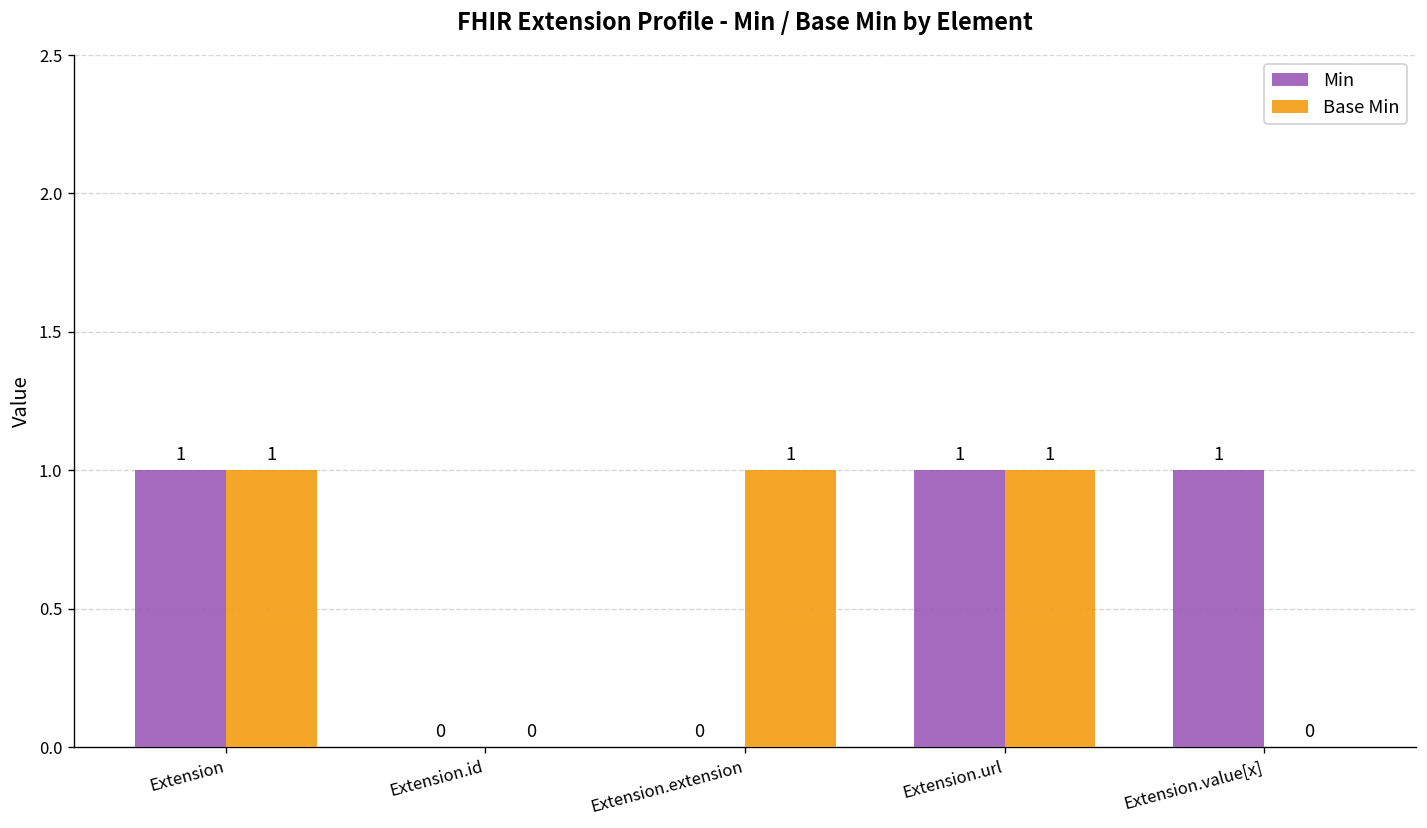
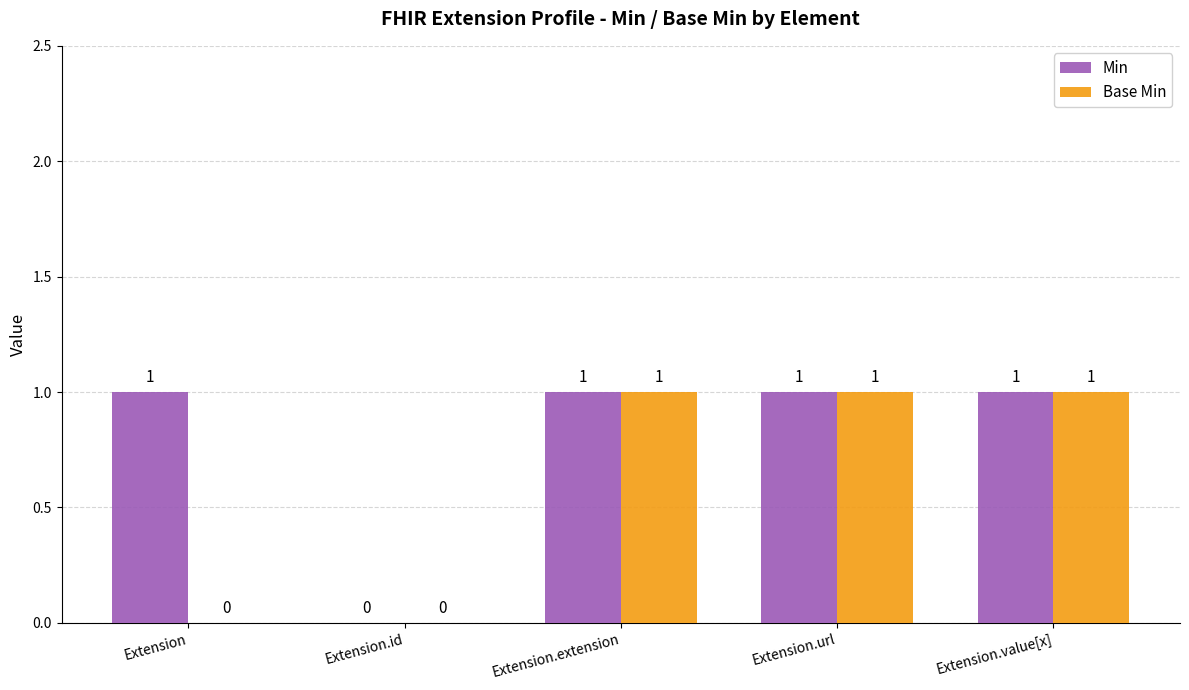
  {
    "Min": {
      "Extension": 1,
      "Extension.id": 0,
-     "Extension.extension": 0,
+     "Extension.extension": 1,
      "Extension.url": 1,
      "Extension.value[x]": 1
    },
    "Base Min": {
-     "Extension": 1,
+     "Extension": 0,
      "Extension.id": 0,
      "Extension.extension": 1,
      "Extension.url": 1,
-     "Extension.value[x]": 0
+     "Extension.value[x]": 1
    }
  }
